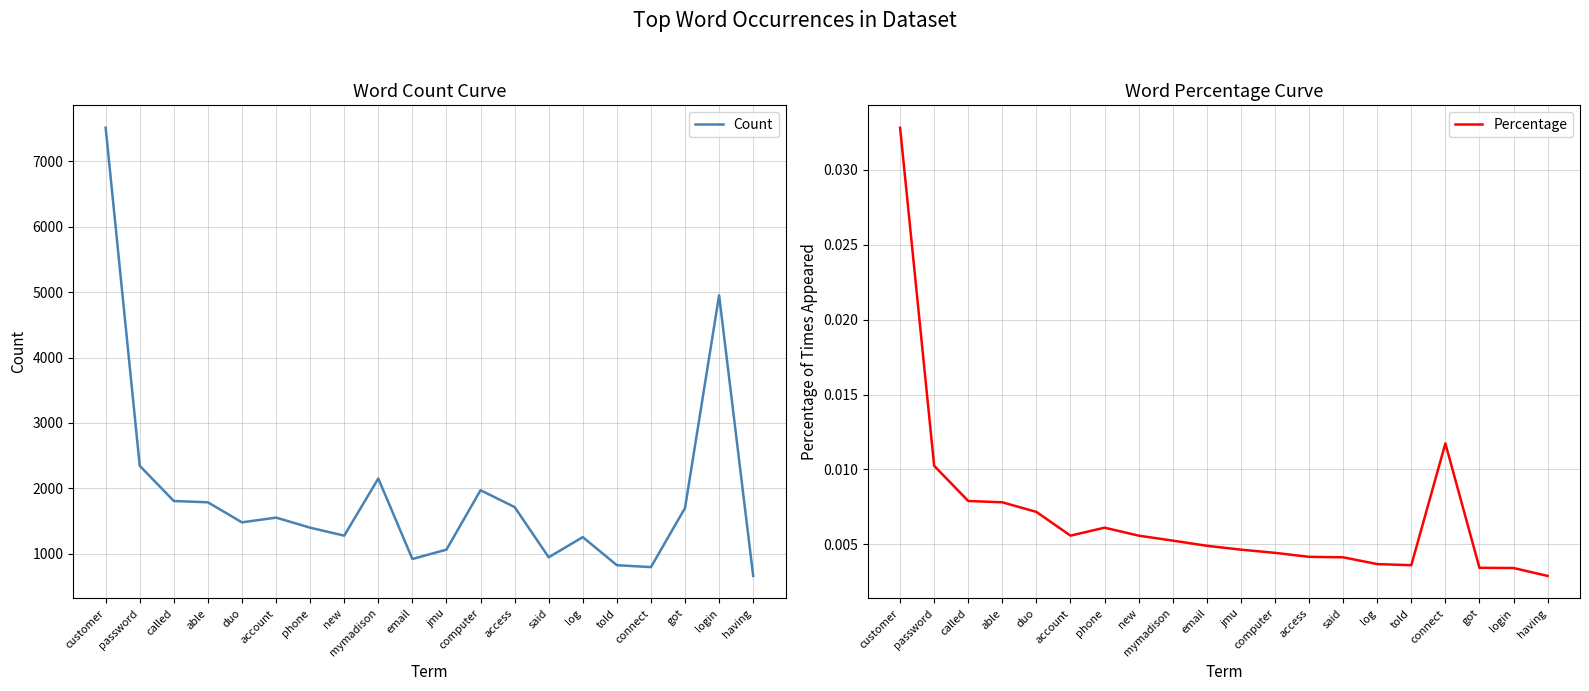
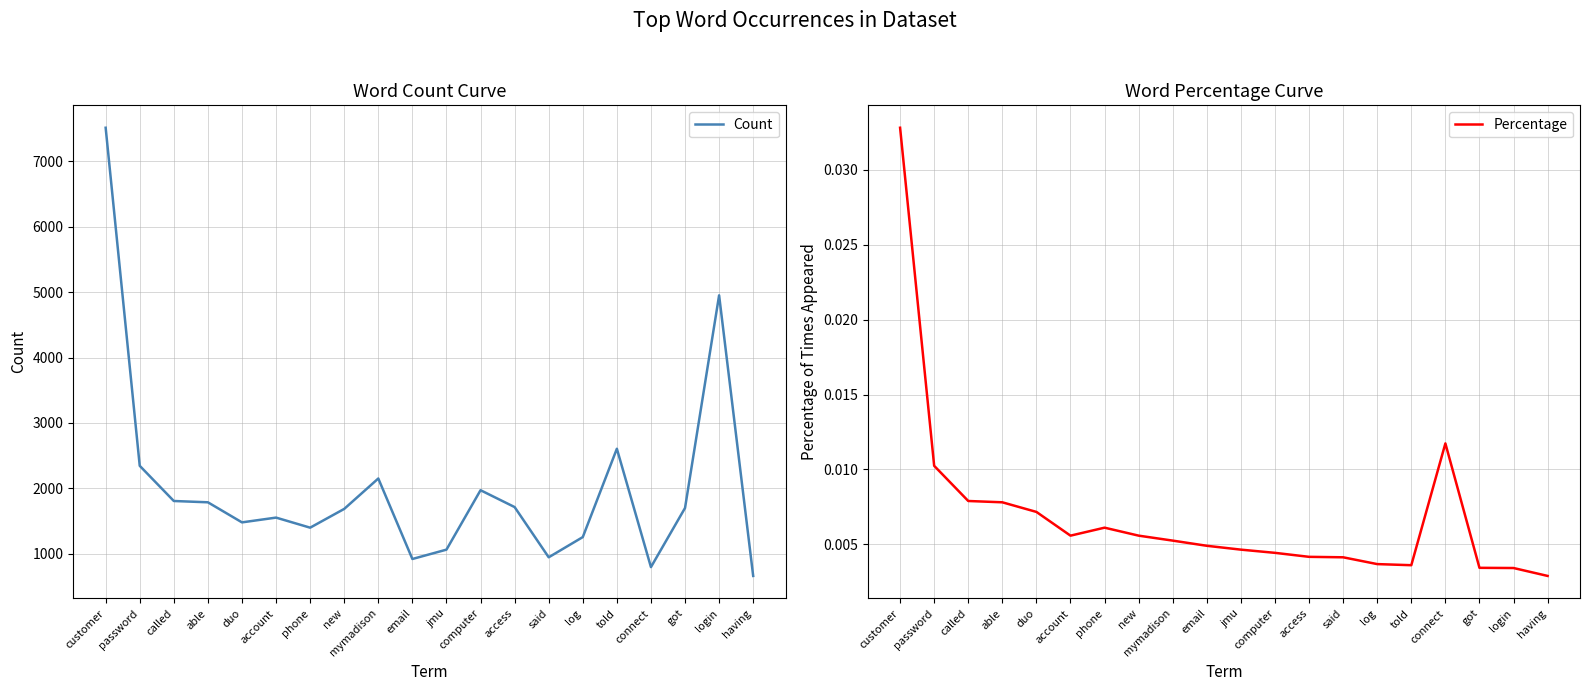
  {
    "Word Count Curve": {
      "customer": 7500,
      "password": 2300,
      "called": 1800,
      "able": 1800,
      "duo": 1500,
      "account": 1600,
      "phone": 1400,
-     "new": 1300,
+     "new": 1700,
      "mymadison": 2200,
      "email": 900,
      "jmu": 1100,
      "computer": 2000,
      "access": 1700,
      "said": 900,
      "log": 1300,
-     "told": 800,
+     "told": 2600,
      "connect": 800,
      "got": 1700,
      "login": 5000,
      "having": 700
    },
    "Word Percentage Curve": {
      "customer": 0.0328,
      "password": 0.0102,
      "called": 0.0079,
      "able": 0.0078,
      "duo": 0.0072,
      "account": 0.0056,
      "phone": 0.0061,
      "new": 0.0056,
      "mymadison": 0.0052,
      "email": 0.0049,
      "jmu": 0.0046,
      "computer": 0.0044,
      "access": 0.0042,
      "said": 0.0041,
      "log": 0.0037,
      "told": 0.0036,
      "connect": 0.0117,
      "got": 0.0034,
      "login": 0.0034,
      "having": 0.0029
    }
  }
